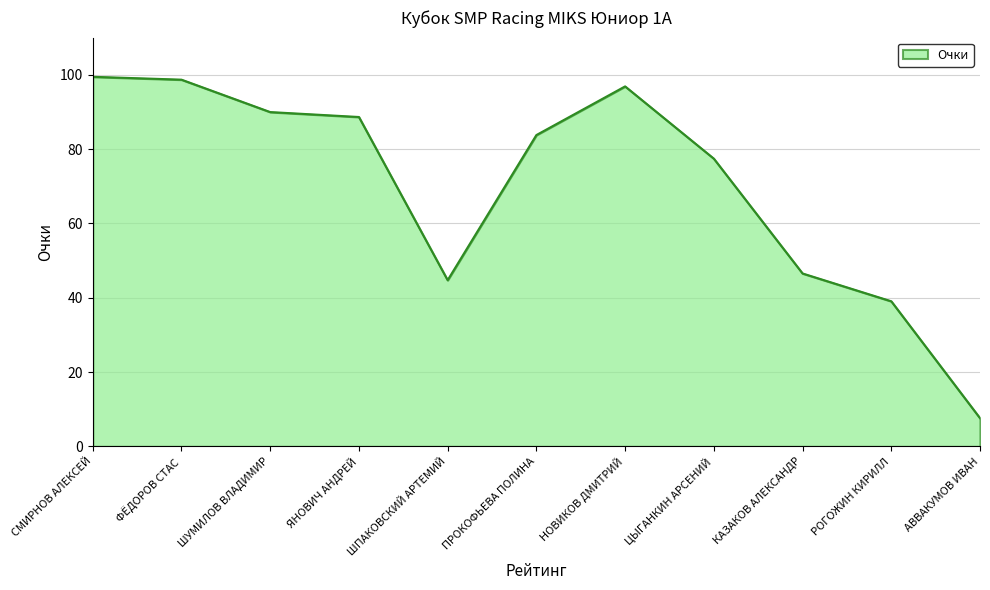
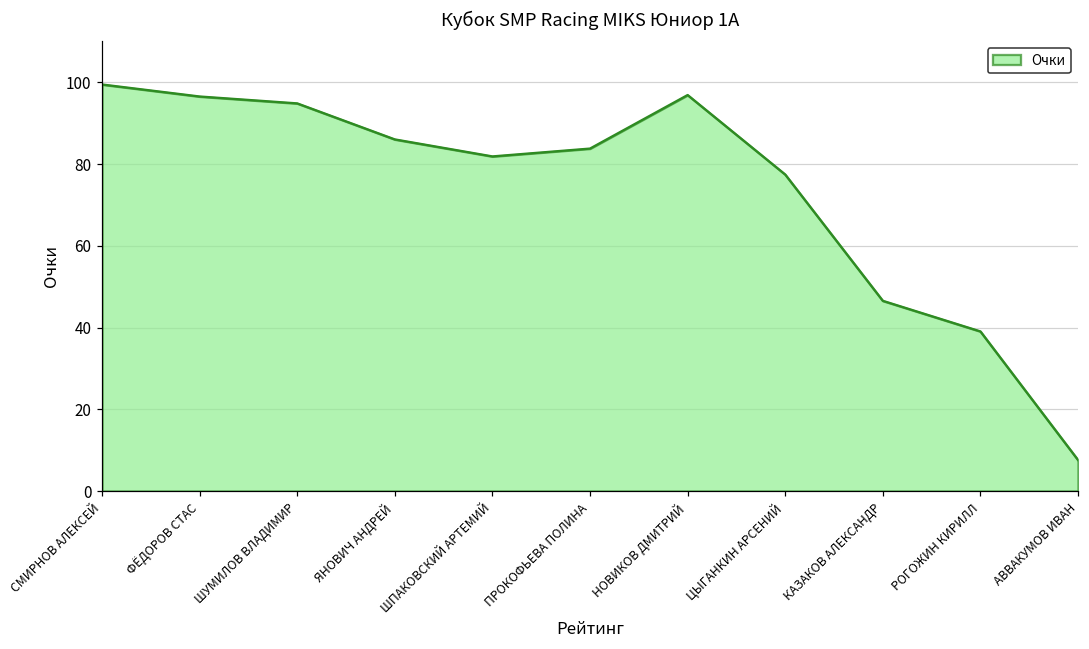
  {
    "СМИРНОВ АЛЕКСЕЙ": 99,
-   "ФЁДОРОВ СТАС": 99,
-   "ШУМИЛОВ ВЛАДИМИР": 90,
-   "ЯНОВИЧ АНДРЕЙ": 89,
-   "ШПАКОВСКИЙ АРТЕМИЙ": 45,
+   "ФЁДОРОВ СТАС": 97,
+   "ШУМИЛОВ ВЛАДИМИР": 95,
+   "ЯНОВИЧ АНДРЕЙ": 86,
+   "ШПАКОВСКИЙ АРТЕМИЙ": 82,
    "ПРОКОФЬЕВА ПОЛИНА": 84,
    "НОВИКОВ ДМИТРИЙ": 97,
    "ЦЫГАНКИН АРСЕНИЙ": 77,
    "КАЗАКОВ АЛЕКСАНДР": 47,
    "РОГОЖИН КИРИЛЛ": 39,
    "АВВАКУМОВ ИВАН": 8
  }
